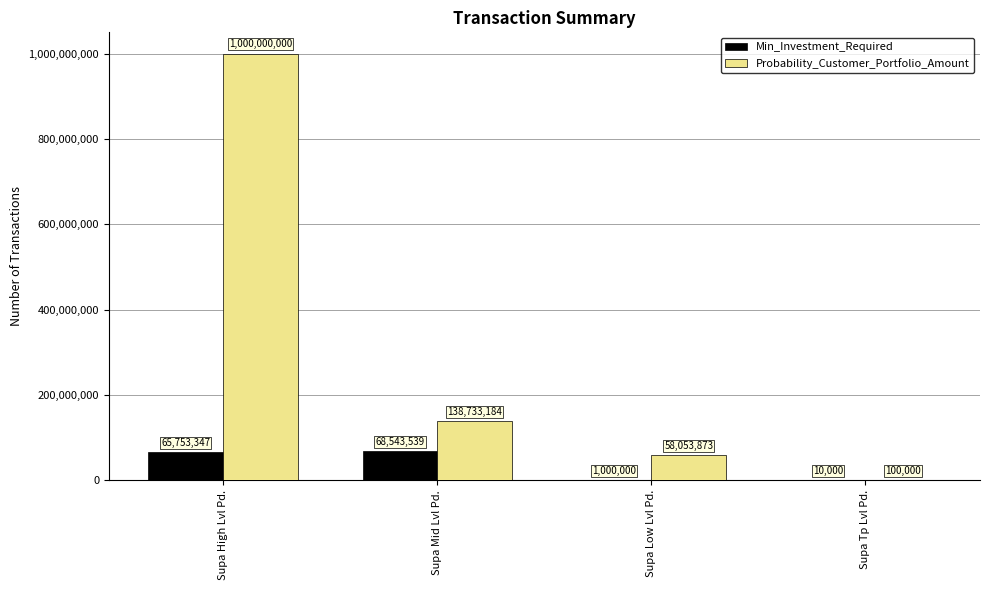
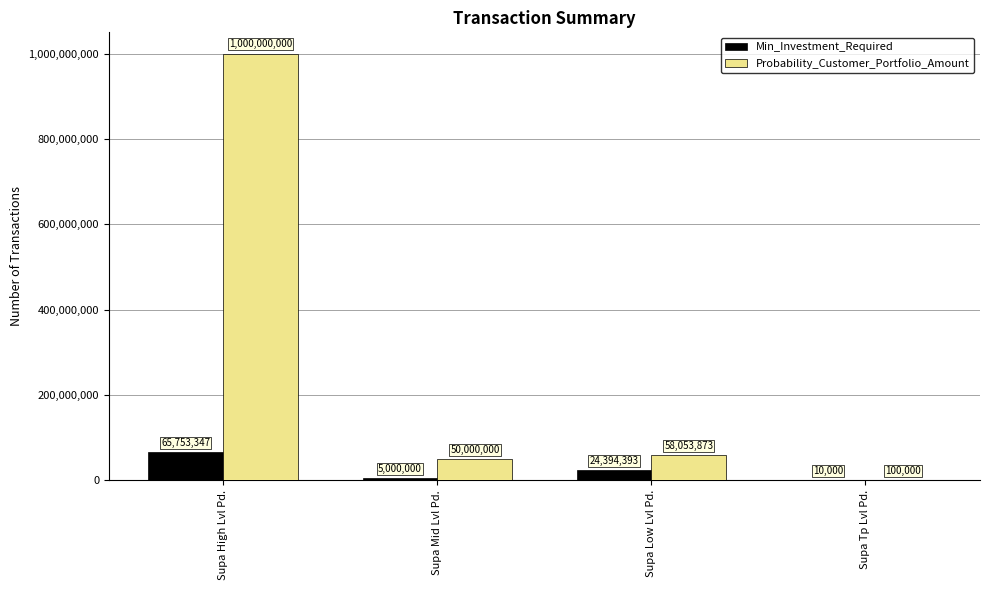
  {
    "Min_Investment_Required": {
-     "Supa Mid Lvl Pd.": "68,543,539",
-     "Supa Low Lvl Pd.": "1,000,000"
+     "Supa Mid Lvl Pd.": "5,000,000",
+     "Supa Low Lvl Pd.": "24,394,393"
    },
    "Probability_Customer_Portfolio_Amount": {
-     "Supa Mid Lvl Pd.": "138,733,184"
+     "Supa Mid Lvl Pd.": "50,000,000"
    }
  }
